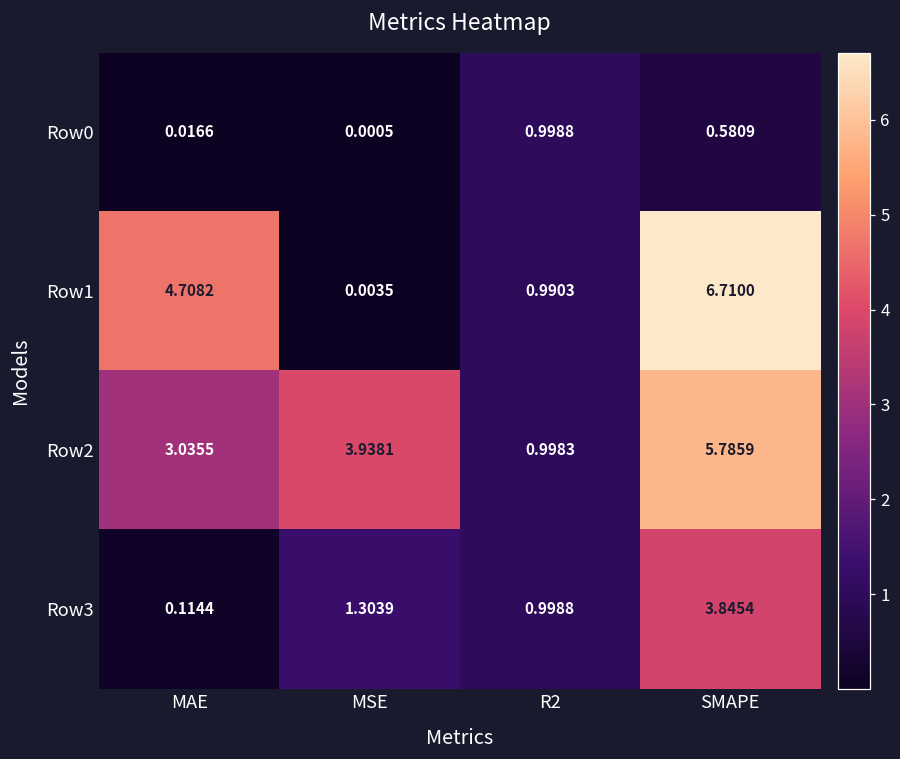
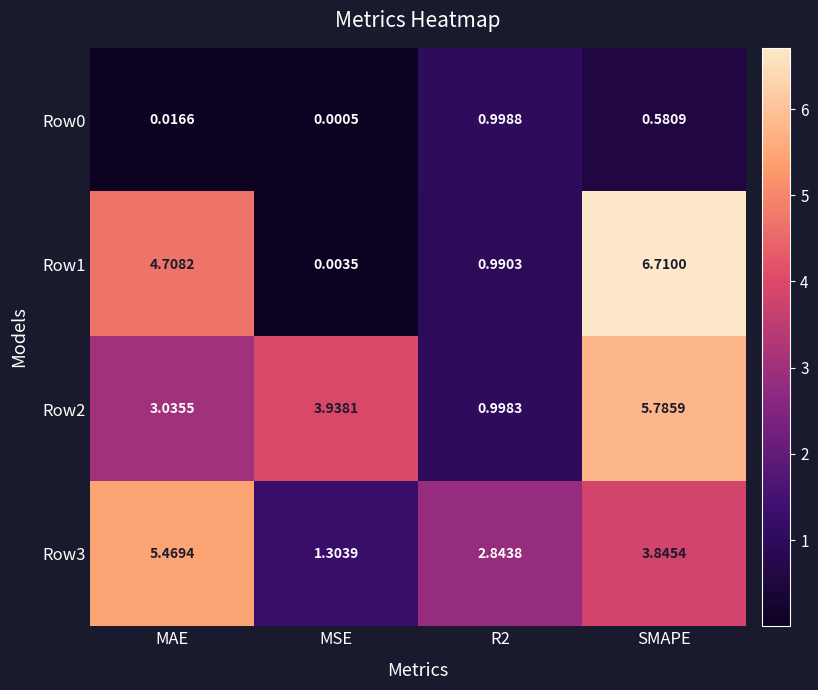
  {
    "Row0": {
      "MAE": 0.0166,
      "MSE": 0.0005,
      "R2": 0.9988,
      "SMAPE": 0.5809
    },
    "Row1": {
      "MAE": 4.7082,
      "MSE": 0.0035,
      "R2": 0.9903,
      "SMAPE": 6.7100
    },
    "Row2": {
      "MAE": 3.0355,
      "MSE": 3.9381,
      "R2": 0.9983,
      "SMAPE": 5.7859
    },
    "Row3": {
-     "MAE": 0.1144,
+     "MAE": 5.4694,
      "MSE": 1.3039,
-     "R2": 0.9988,
+     "R2": 2.8438,
      "SMAPE": 3.8454
    }
  }
